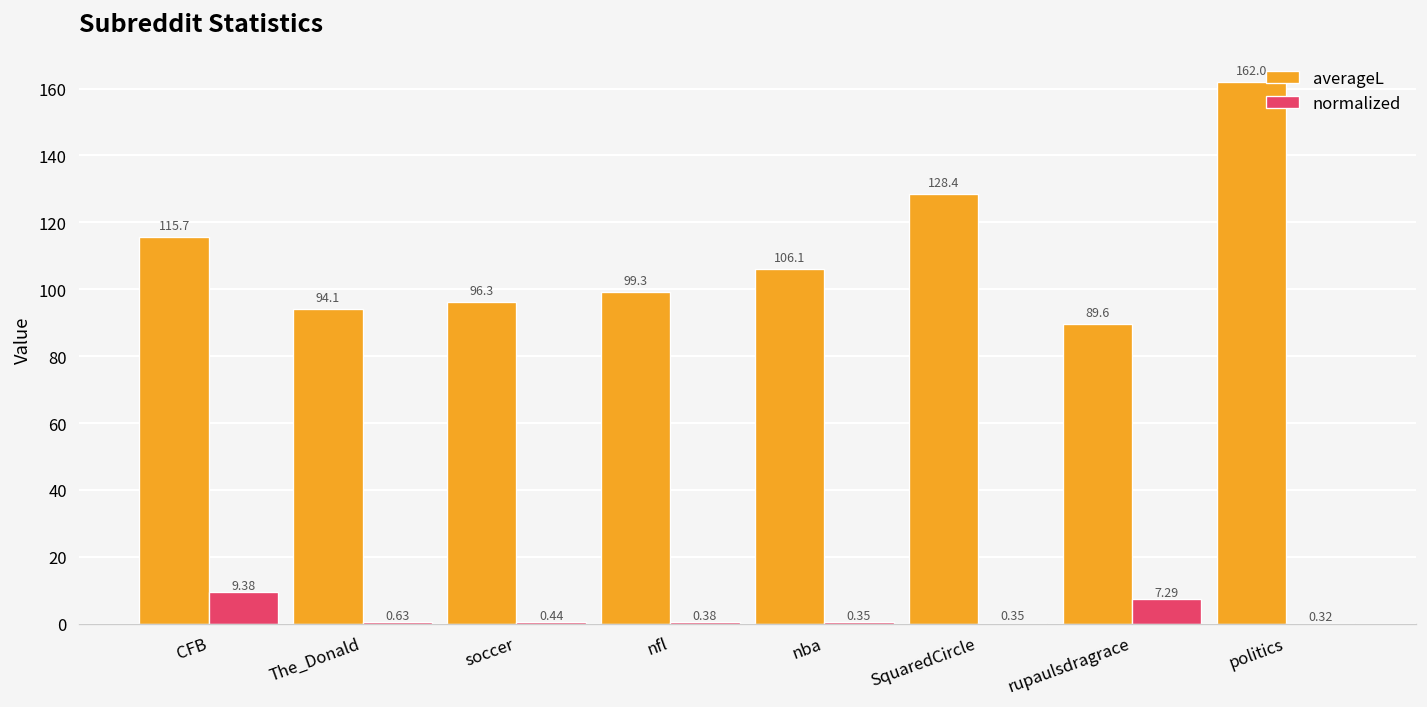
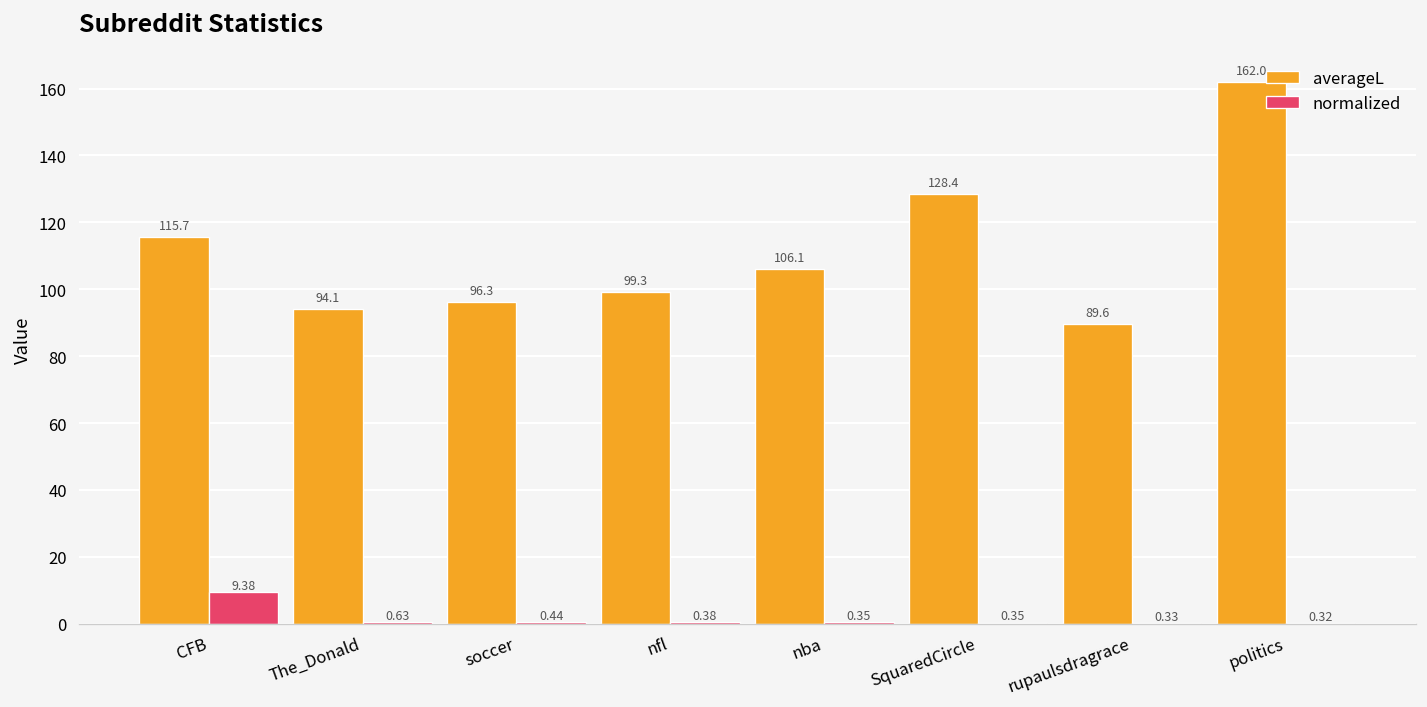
  {
    "averageL": {
      "CFB": 115.7,
      "The_Donald": 94.1,
      "soccer": 96.3,
      "nfl": 99.3,
      "nba": 106.1,
      "SquaredCircle": 128.4,
      "rupaulsdragrace": 89.6,
      "politics": 162.0
    },
    "normalized": {
      "CFB": 9.38,
      "The_Donald": 0.63,
      "soccer": 0.44,
      "nfl": 0.38,
      "nba": 0.35,
      "SquaredCircle": 0.35,
-     "rupaulsdragrace": 7.29,
+     "rupaulsdragrace": 0.33,
      "politics": 0.32
    }
  }
